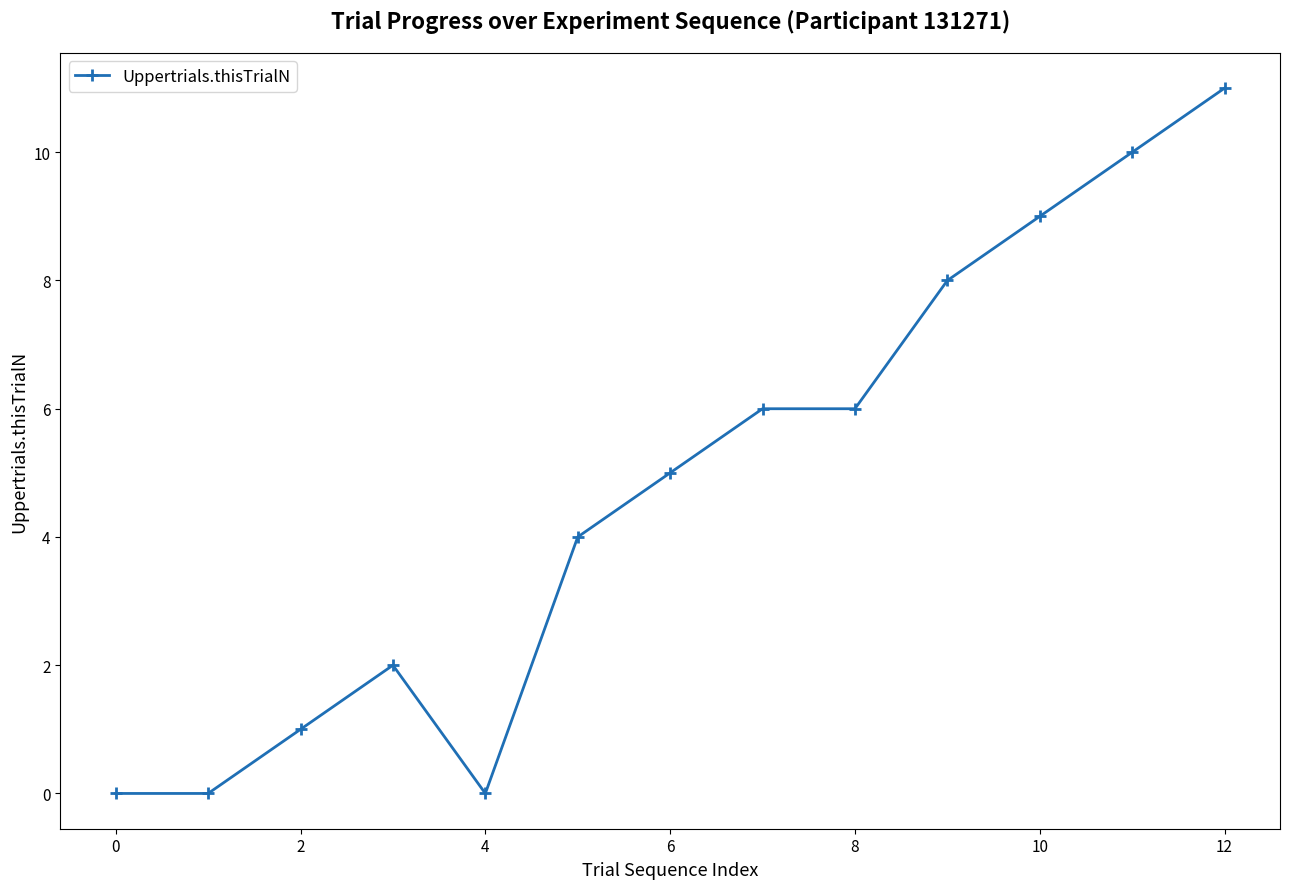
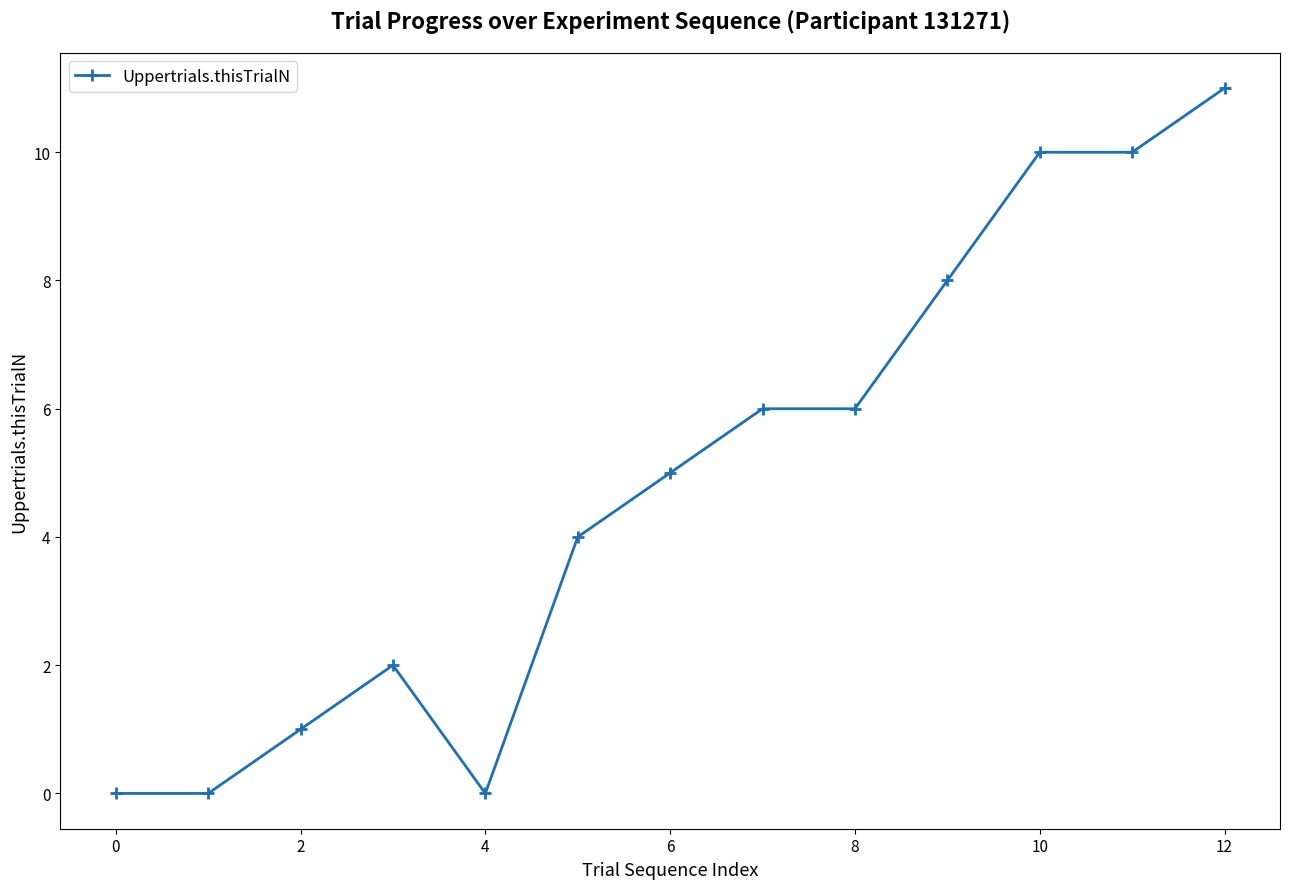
  {
    "0": 0,
    "2": 1,
    "4": 0,
    "6": 5,
    "8": 6,
-   "10": 9,
+   "10": 10,
    "12": 11
  }
